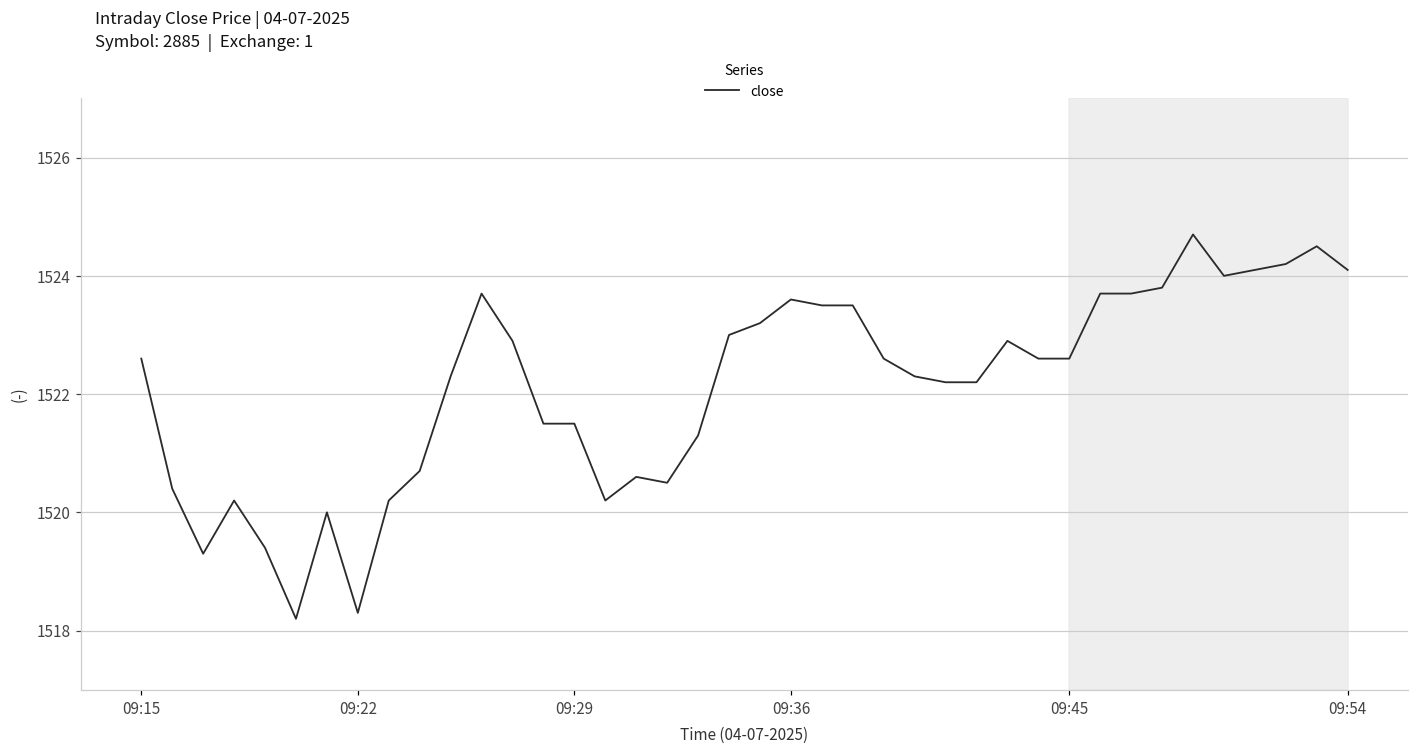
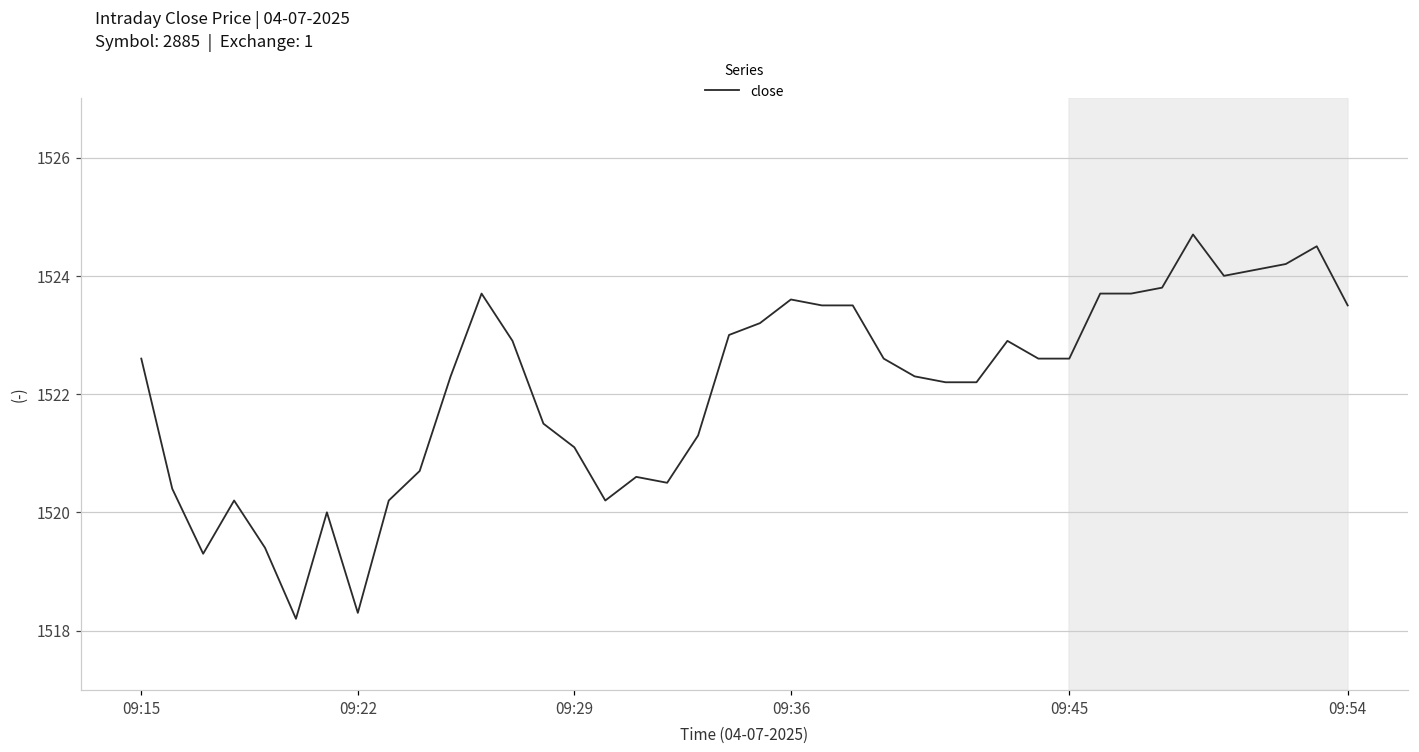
  {
    "09:15": 1522.6,
    "09:22": 1518.3,
-   "09:29": 1521.5,
+   "09:29": 1521.1,
    "09:36": 1523.6,
    "09:45": 1522.6,
-   "09:54": 1524.1
+   "09:54": 1523.5
  }
